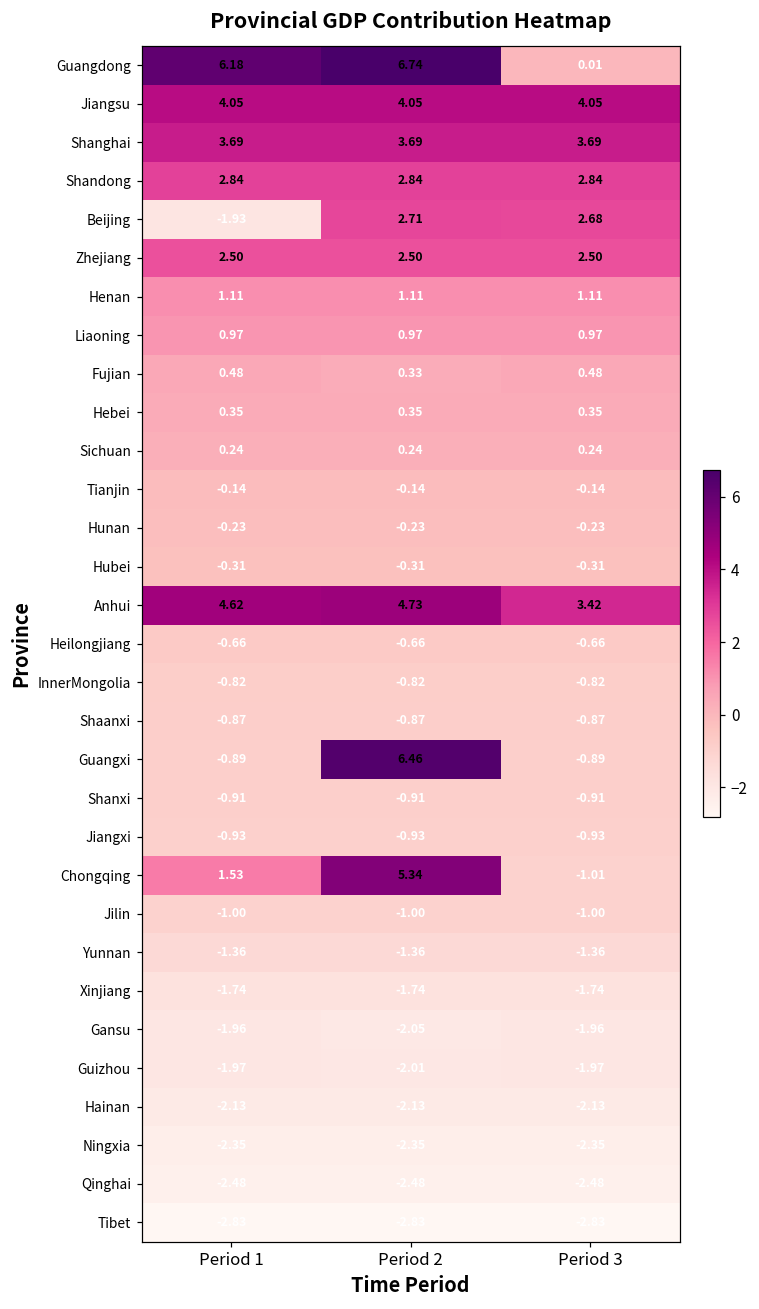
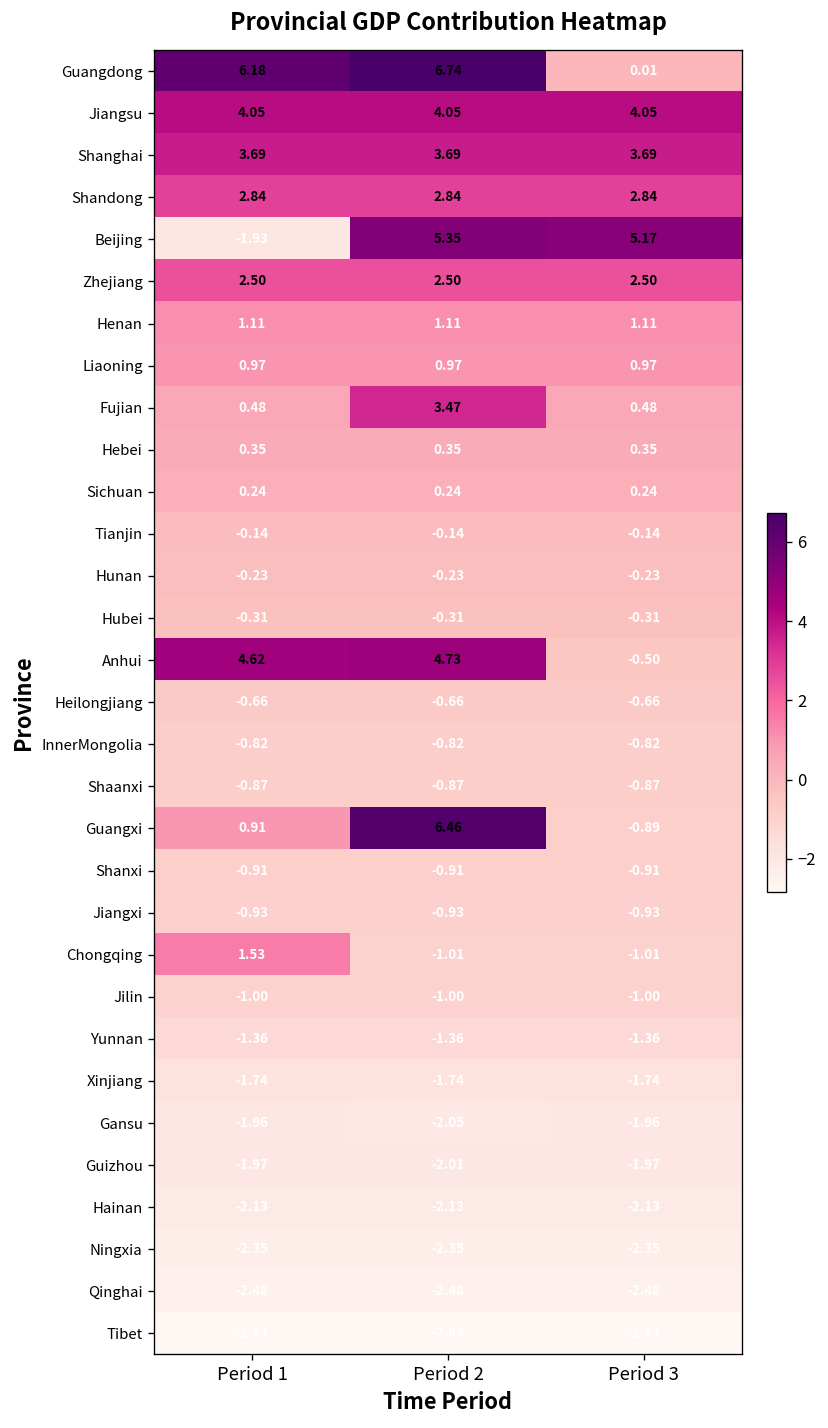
  {
    "Guangdong": {
      "Period 1": 6.18,
      "Period 2": 6.74,
      "Period 3": 0.01
    },
    "Jiangsu": {
      "Period 1": 4.05,
      "Period 2": 4.05,
      "Period 3": 4.05
    },
    "Shanghai": {
      "Period 1": 3.69,
      "Period 2": 3.69,
      "Period 3": 3.69
    },
    "Shandong": {
      "Period 1": 2.84,
      "Period 2": 2.84,
      "Period 3": 2.84
    },
    "Beijing": {
-     "Period 2": 2.71,
-     "Period 3": 2.68
+     "Period 2": 5.35,
+     "Period 3": 5.17
    },
    "Zhejiang": {
      "Period 1": 2.50,
      "Period 2": 2.50,
      "Period 3": 2.50
    },
    "Henan": {
      "Period 1": 1.11,
      "Period 2": 1.11,
      "Period 3": 1.11
    },
    "Liaoning": {
      "Period 1": 0.97,
      "Period 2": 0.97,
      "Period 3": 0.97
    },
    "Fujian": {
      "Period 1": 0.48,
-     "Period 2": 0.33,
+     "Period 2": 3.47,
      "Period 3": 0.48
    },
    "Hebei": {
      "Period 1": 0.35,
      "Period 2": 0.35,
      "Period 3": 0.35
    },
    "Sichuan": {
      "Period 1": 0.24,
      "Period 2": 0.24,
      "Period 3": 0.24
    },
    "Tianjin": {
      "Period 1": -0.14,
      "Period 2": -0.14,
      "Period 3": -0.14
    },
    "Hunan": {
      "Period 1": -0.23,
      "Period 2": -0.23,
      "Period 3": -0.23
    },
    "Hubei": {
      "Period 1": -0.31,
      "Period 2": -0.31,
      "Period 3": -0.31
    },
    "Anhui": {
      "Period 1": 4.62,
      "Period 2": 4.73,
-     "Period 3": 3.42
+     "Period 3": -0.50
    },
    "Heilongjiang": {
      "Period 1": -0.66,
      "Period 2": -0.66,
      "Period 3": -0.66
    },
    "InnerMongolia": {
      "Period 1": -0.82,
      "Period 2": -0.82,
      "Period 3": -0.82
    },
    "Shaanxi": {
      "Period 1": -0.87,
      "Period 2": -0.87,
      "Period 3": -0.87
    },
    "Guangxi": {
-     "Period 1": -0.89,
+     "Period 1": 0.91,
      "Period 2": 6.46,
      "Period 3": -0.89
    },
    "Shanxi": {
      "Period 1": -0.91,
      "Period 2": -0.91,
      "Period 3": -0.91
    },
    "Jiangxi": {
      "Period 1": -0.93,
      "Period 2": -0.93,
      "Period 3": -0.93
    },
    "Chongqing": {
      "Period 1": 1.53,
-     "Period 2": 5.34,
+     "Period 2": -1.01,
      "Period 3": -1.01
    },
    "Jilin": {
      "Period 1": -1.00,
      "Period 2": -1.00,
      "Period 3": -1.00
    }
  }
